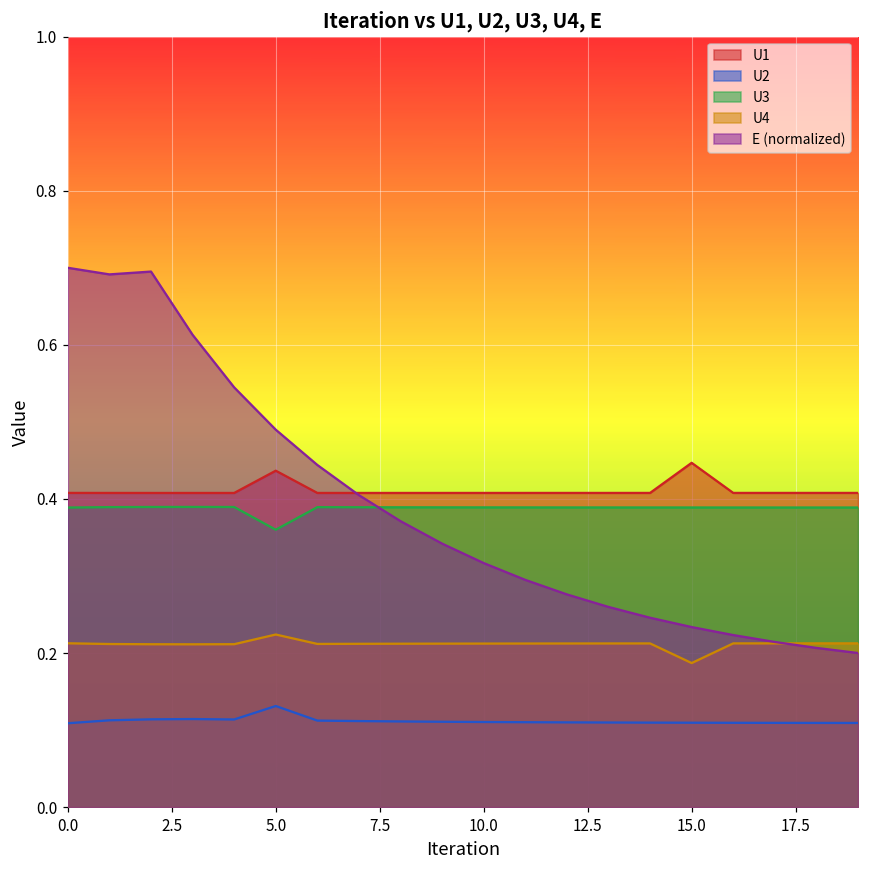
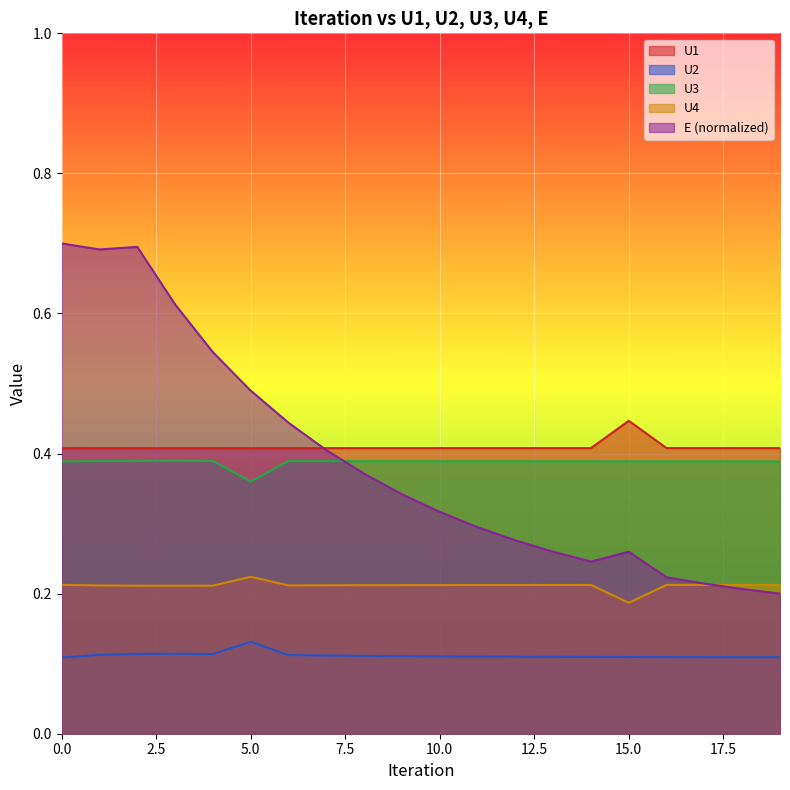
  {
    "U1": {
      "0.0": 0.41,
-     "5.0": 0.44,
+     "5.0": 0.41,
      "10.0": 0.41,
      "15.0": 0.45
    },
    "U2": {
      "0.0": 0.11,
      "5.0": 0.13,
      "10.0": 0.11,
      "15.0": 0.11
    },
    "U3": {
      "0.0": 0.39,
      "5.0": 0.36,
      "10.0": 0.39,
      "15.0": 0.39
    },
    "U4": {
      "0.0": 0.21,
      "5.0": 0.22,
      "10.0": 0.21,
      "15.0": 0.19
    },
    "E (normalized)": {
      "0.0": 0.70,
      "5.0": 0.49,
      "10.0": 0.32,
-     "15.0": 0.23
+     "15.0": 0.26
    }
  }
